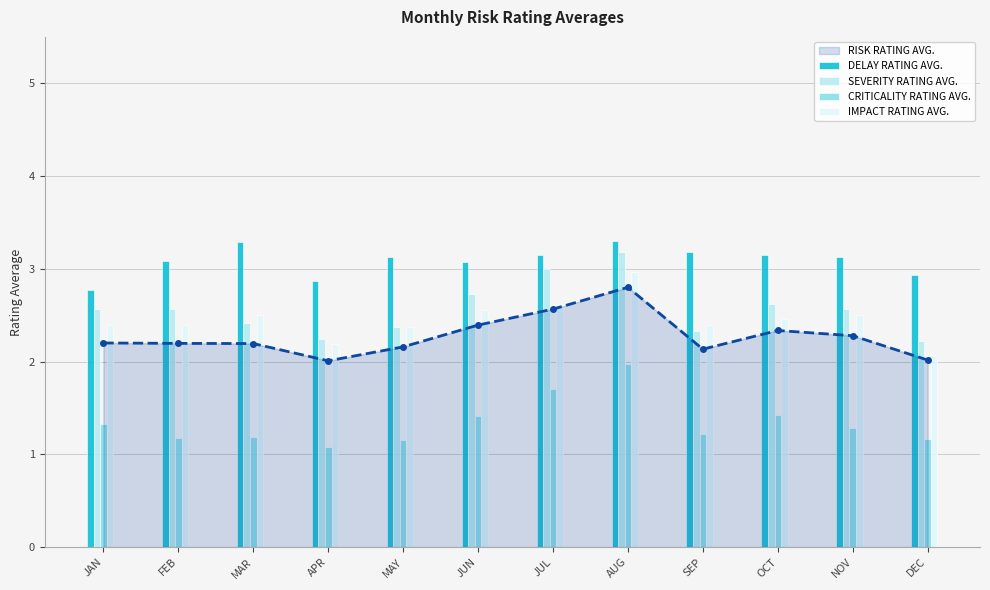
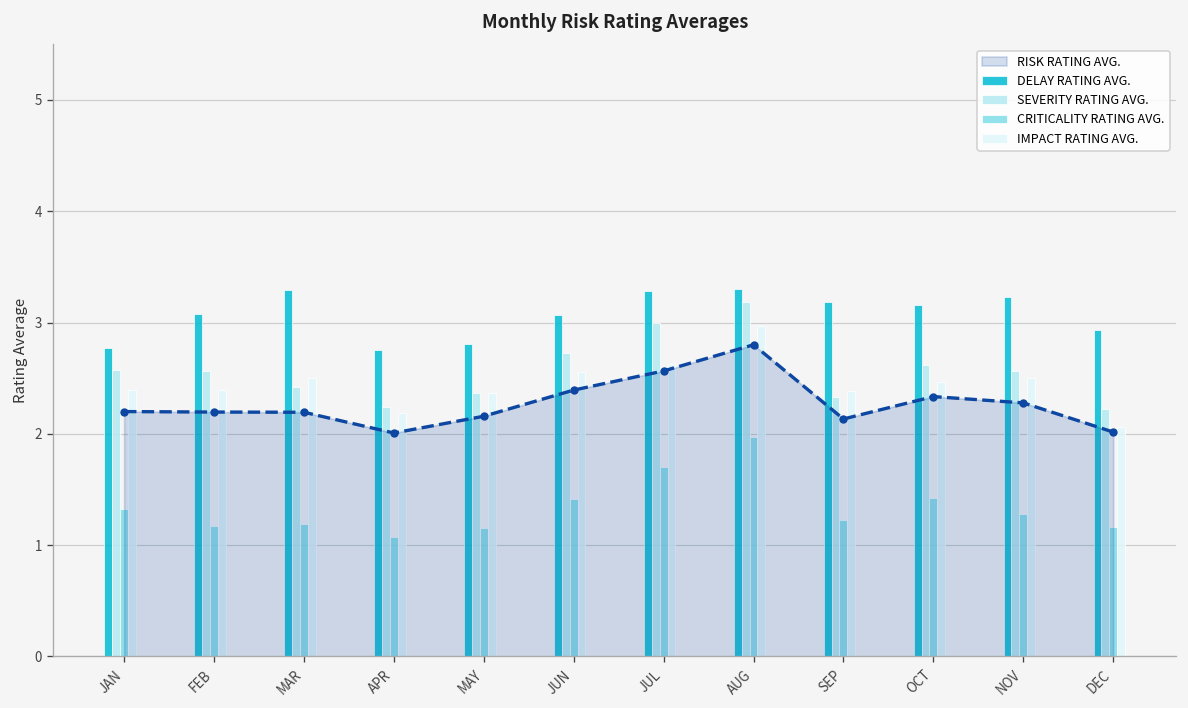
  {
    "DELAY RATING AVG.": {
      "JAN": 2.8,
      "FEB": 3.1,
      "MAR": 3.3,
-     "APR": 2.9,
-     "MAY": 3.1,
+     "APR": 2.8,
+     "MAY": 2.8,
      "JUN": 3.1,
-     "JUL": 3.2,
+     "JUL": 3.3,
      "AUG": 3.3,
      "SEP": 3.2,
      "OCT": 3.2,
-     "NOV": 3.1,
+     "NOV": 3.2,
      "DEC": 2.9
    }
  }
